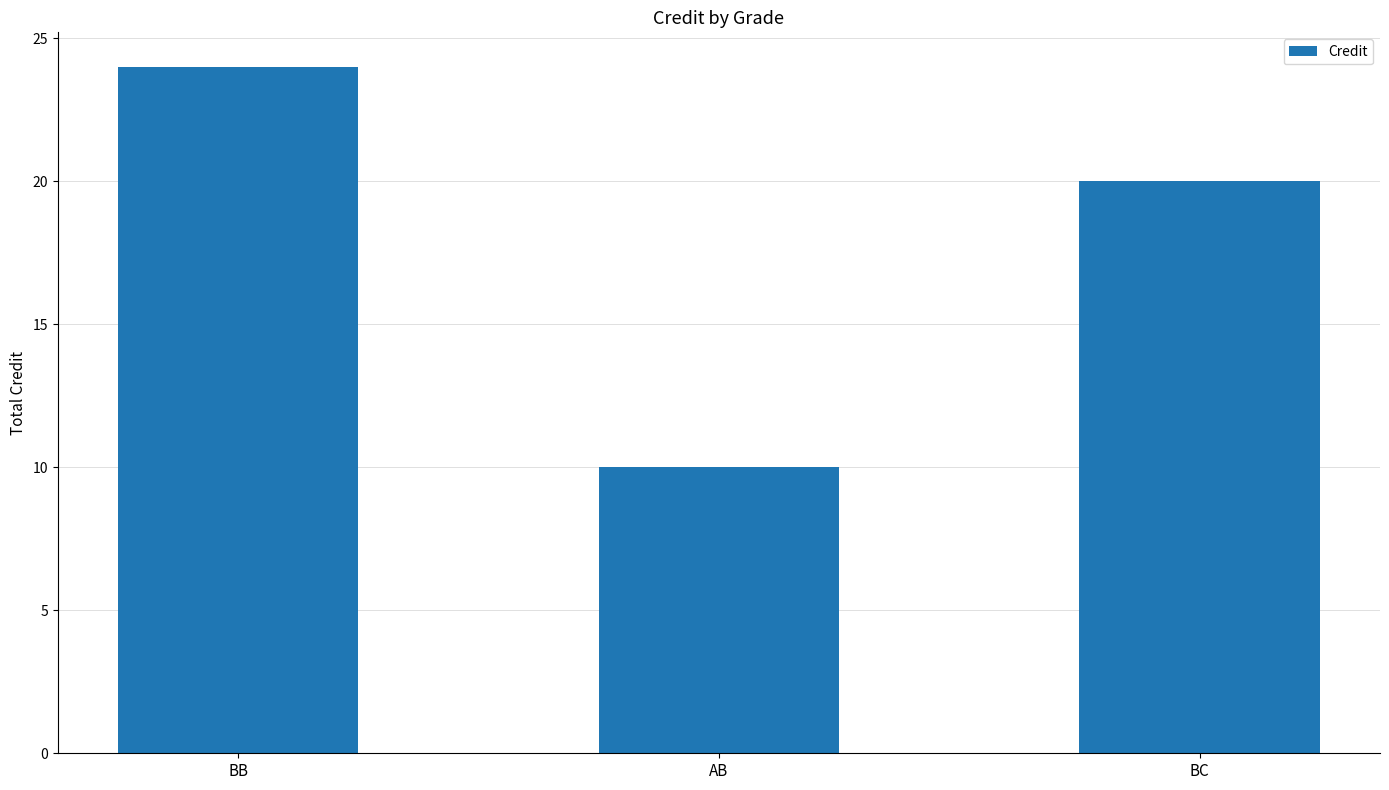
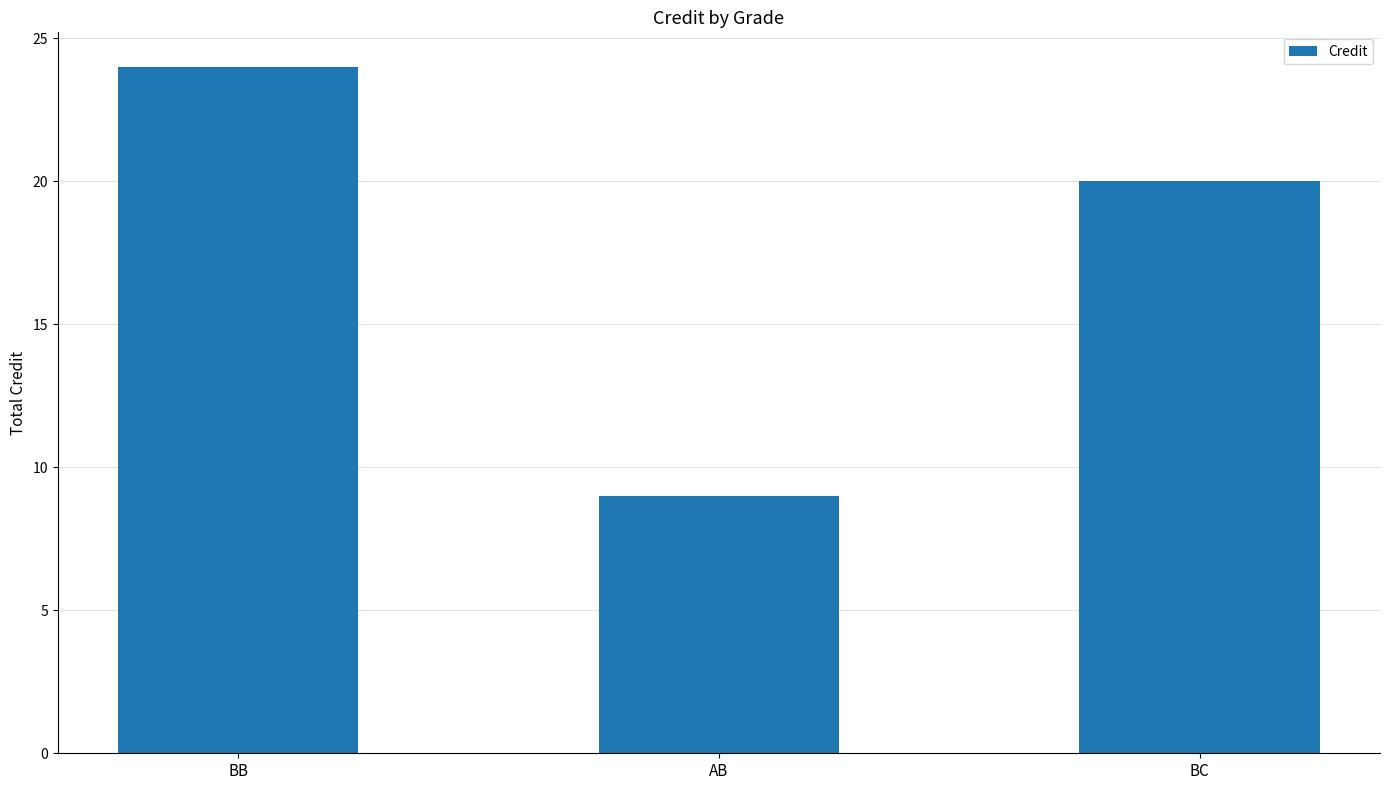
  {
    "BB": 24,
-   "AB": 10,
+   "AB": 9,
    "BC": 20
  }
